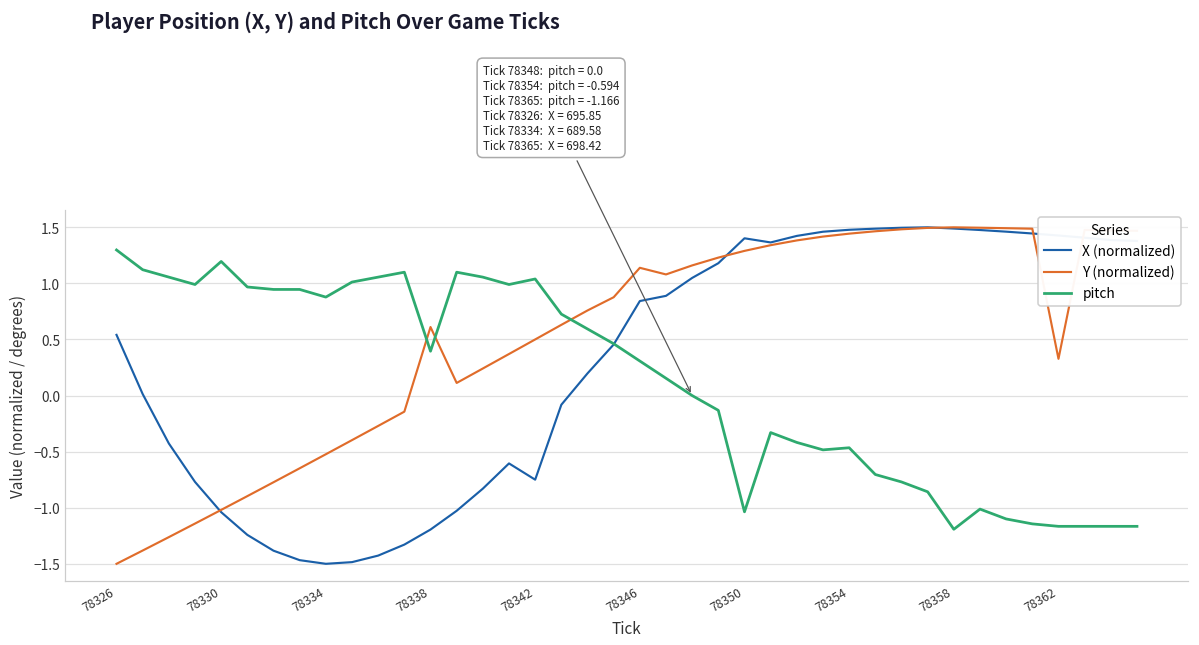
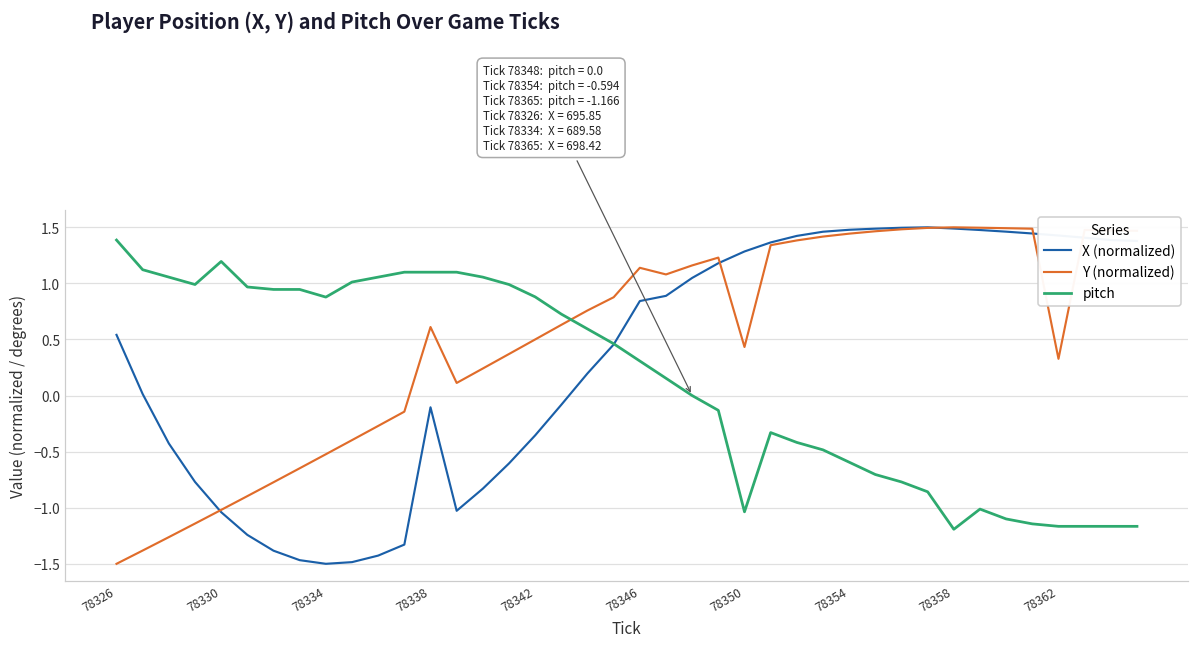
  {
    "X (normalized)": {
      "78326": 0.54,
      "78334": -1.50,
-     "78338": -1.19,
-     "78342": -0.75,
-     "78350": 1.40,
+     "78338": -0.10,
+     "78342": -0.35,
+     "78350": 1.28,
      "78354": 1.48
    },
    "Y (normalized)": {
      "78326": -1.50,
      "78334": -0.52,
      "78338": 0.61,
-     "78350": 1.29,
+     "78350": 0.43,
      "78354": 1.44,
      "78362": 0.33
    },
    "pitch": {
-     "78326": 1.30,
+     "78326": 1.39,
      "78330": 1.20,
      "78334": 0.88,
-     "78338": 0.40,
-     "78342": 1.04,
+     "78338": 1.10,
+     "78342": 0.88,
      "78350": -1.04,
-     "78354": -0.47,
+     "78354": -0.59,
      "78358": -1.19,
      "78362": -1.17
    }
  }
